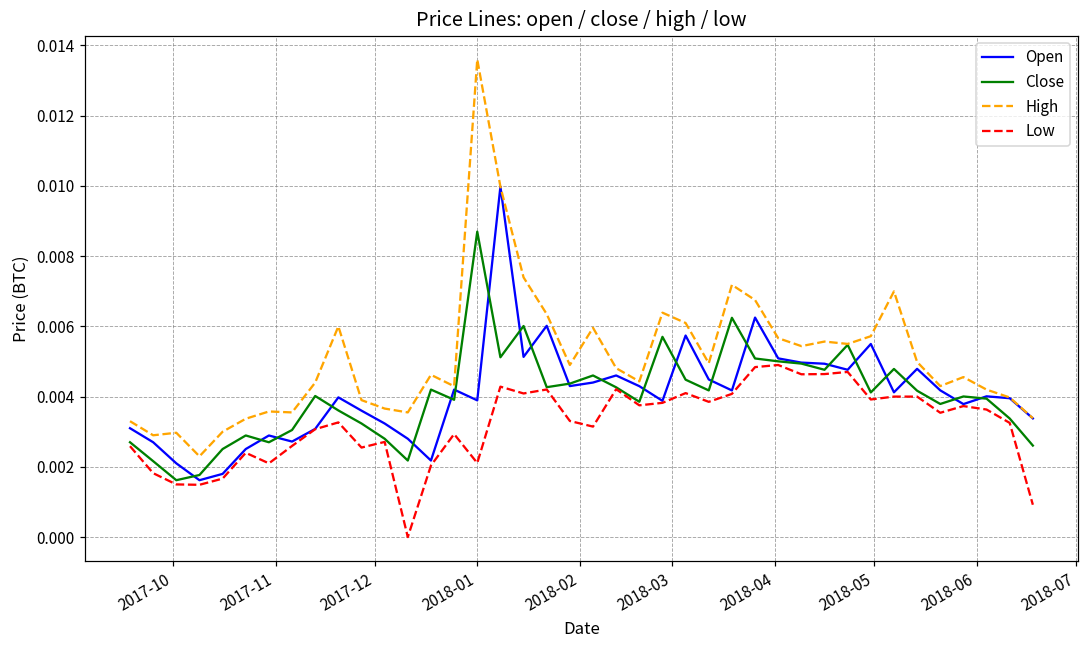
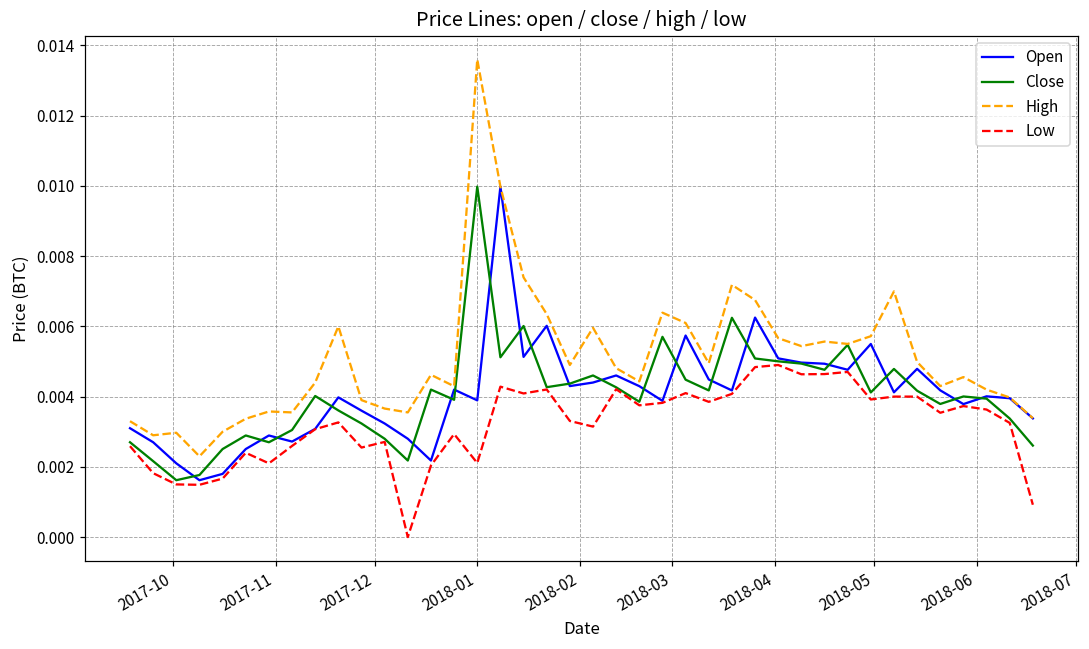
  {
    "Open": {
      "2018-01": 0.0039
    },
    "Close": {
-     "2018-01": 0.0087
+     "2018-01": 0.0100
    },
    "High": {
      "2018-01": 0.0136
    },
    "Low": {
      "2018-01": 0.0021
    }
  }
